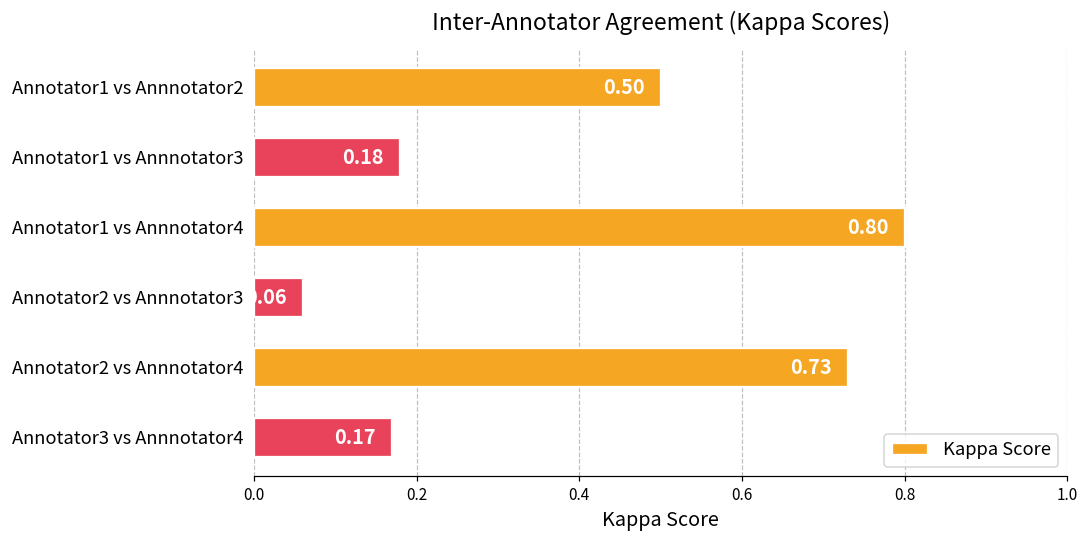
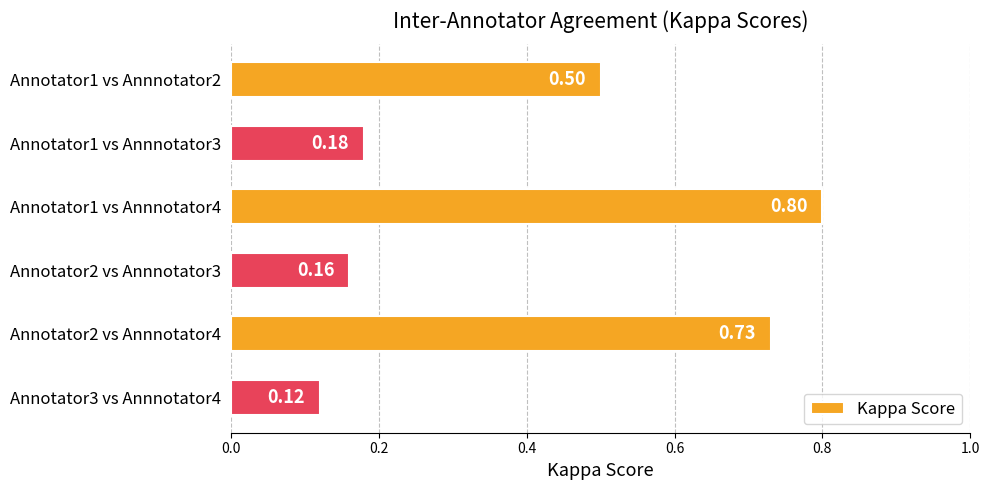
  {
    "Annotator1 vs Annnotator2": 0.50,
    "Annotator1 vs Annnotator3": 0.18,
    "Annotator1 vs Annnotator4": 0.80,
-   "Annotator2 vs Annnotator3": 0.06,
+   "Annotator2 vs Annnotator3": 0.16,
    "Annotator2 vs Annnotator4": 0.73,
-   "Annotator3 vs Annnotator4": 0.17
+   "Annotator3 vs Annnotator4": 0.12
  }
